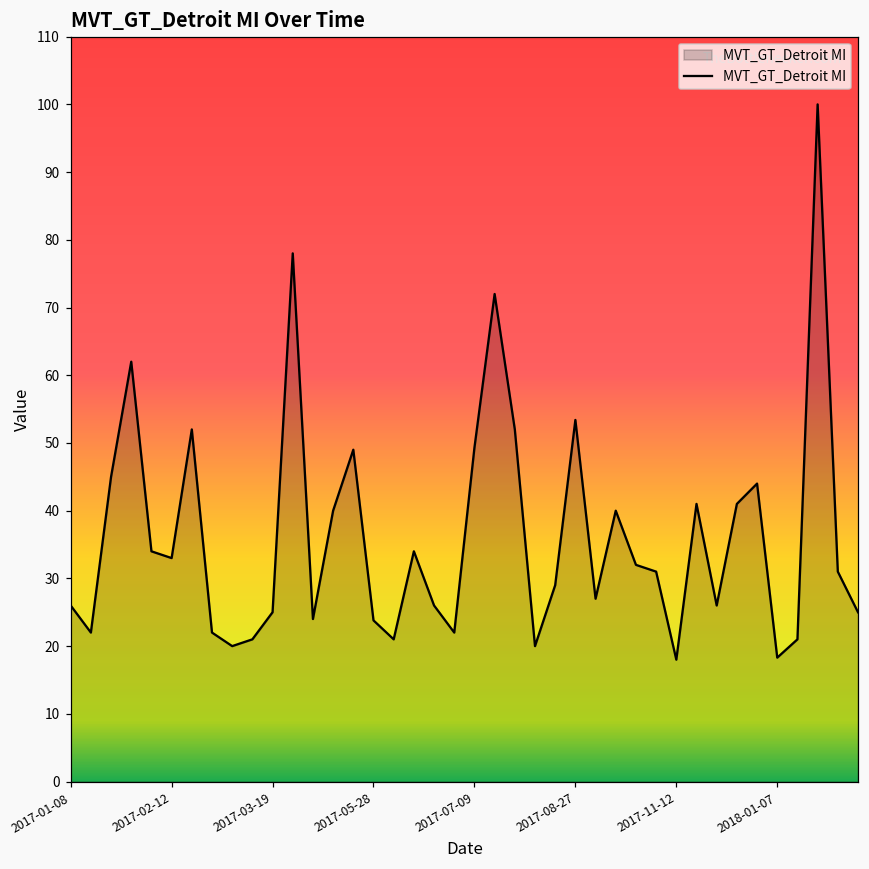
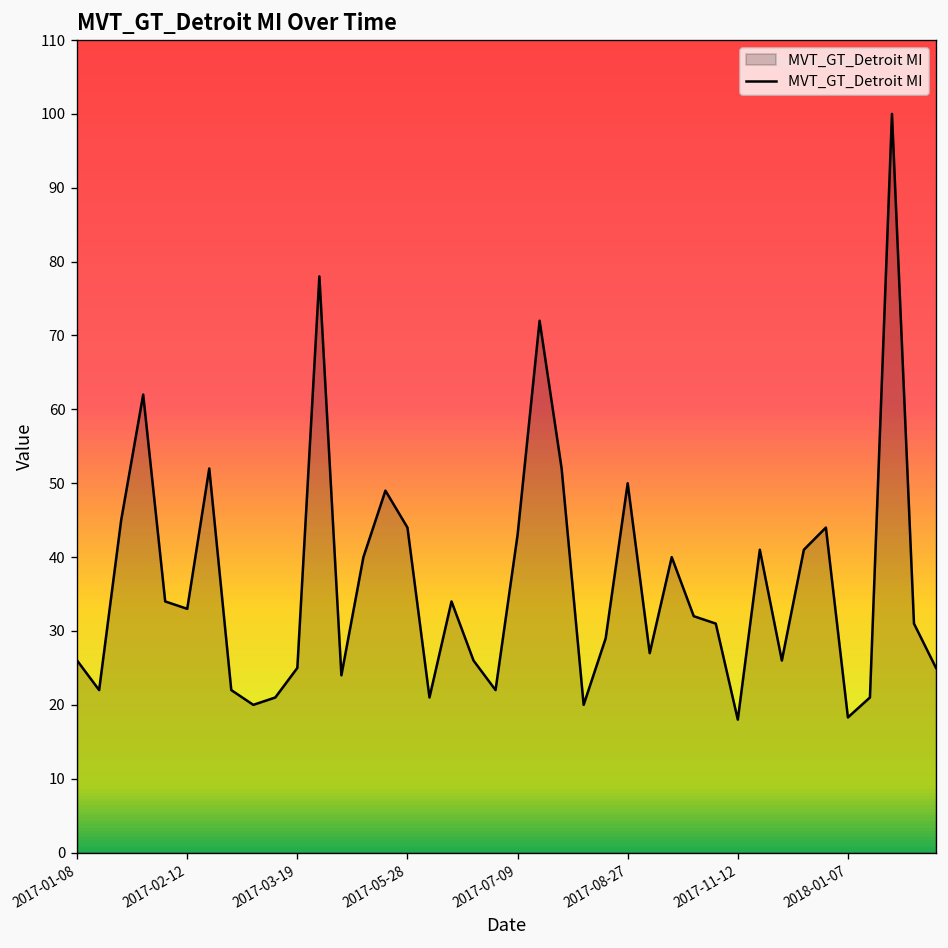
  {
    "2017-01-08": 26,
    "2017-02-12": 33,
    "2017-03-19": 25,
-   "2017-05-28": 24,
-   "2017-07-09": 49,
-   "2017-08-27": 53,
+   "2017-05-28": 44,
+   "2017-07-09": 43,
+   "2017-08-27": 50,
    "2017-11-12": 18,
    "2018-01-07": 18
  }
